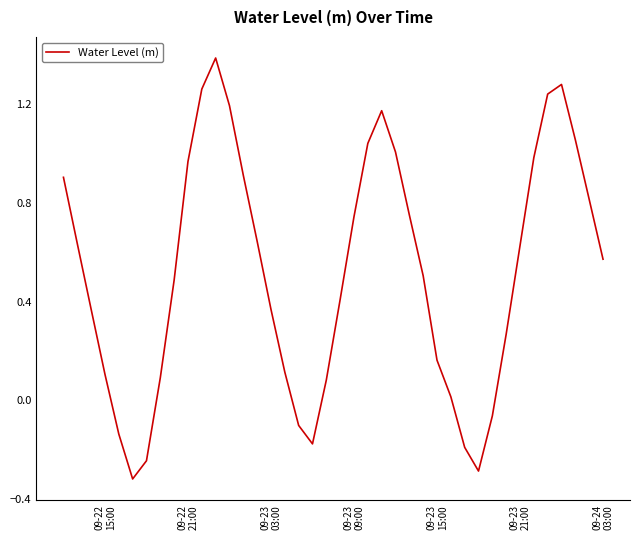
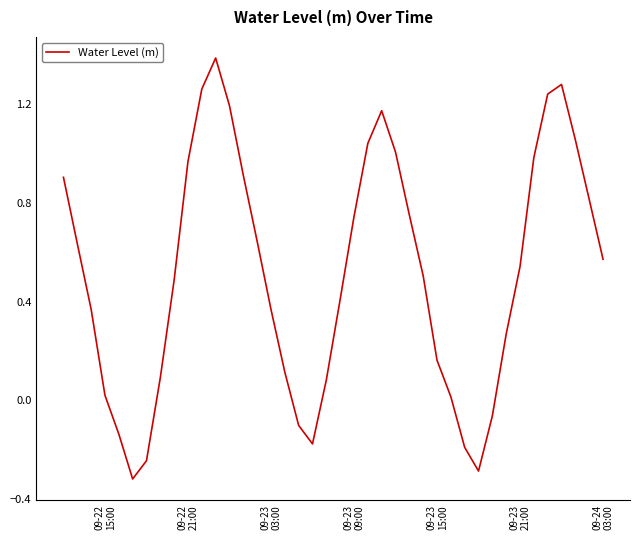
  {
-   "09-22 15:00": 0.11,
+   "09-22 15:00": 0.02,
    "09-22 21:00": 0.97,
    "09-23 03:00": 0.37,
    "09-23 09:00": 0.75,
    "09-23 15:00": 0.16,
-   "09-23 21:00": 0.63,
+   "09-23 21:00": 0.54,
    "09-24 03:00": 0.57
  }
